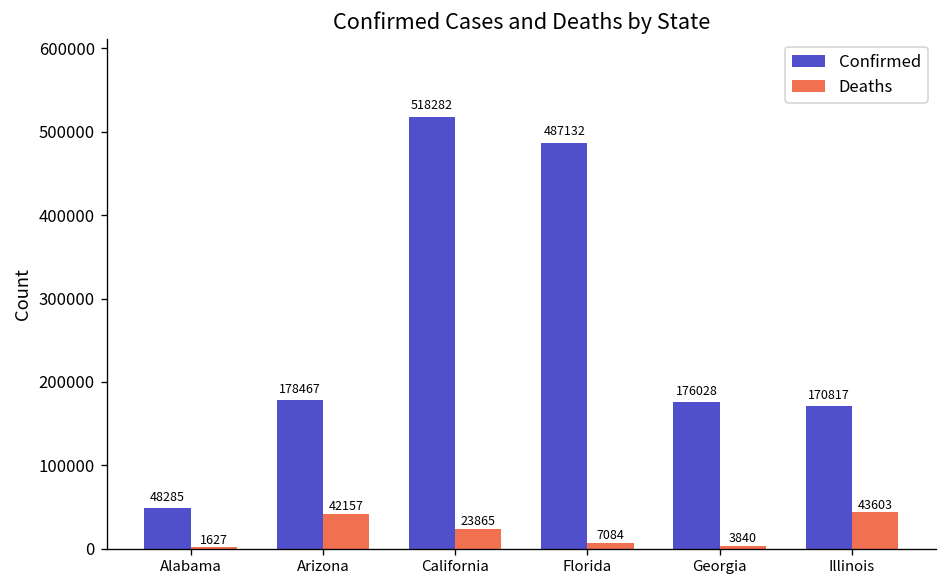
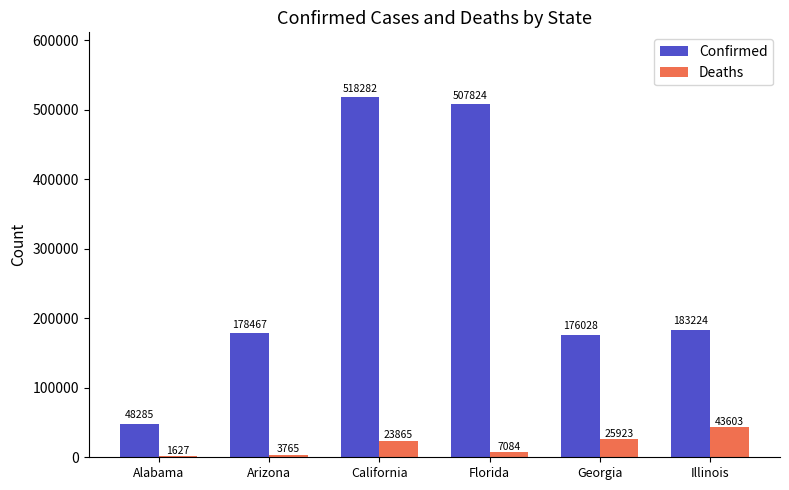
  {
    "Confirmed": {
      "Alabama": 48285,
      "Arizona": 178467,
      "California": 518282,
-     "Florida": 487132,
+     "Florida": 507824,
      "Georgia": 176028,
-     "Illinois": 170817
+     "Illinois": 183224
    },
    "Deaths": {
      "Alabama": 1627,
-     "Arizona": 42157,
+     "Arizona": 3765,
      "California": 23865,
      "Florida": 7084,
-     "Georgia": 3840,
+     "Georgia": 25923,
      "Illinois": 43603
    }
  }
